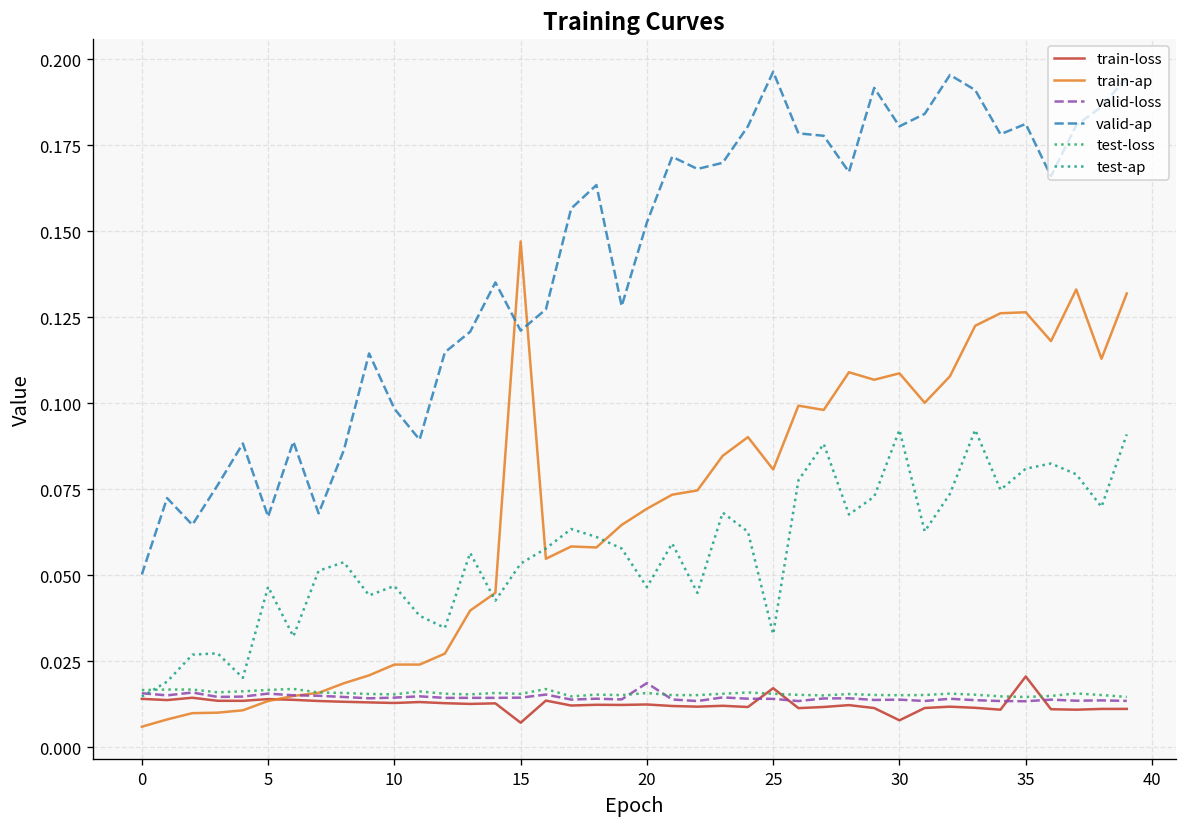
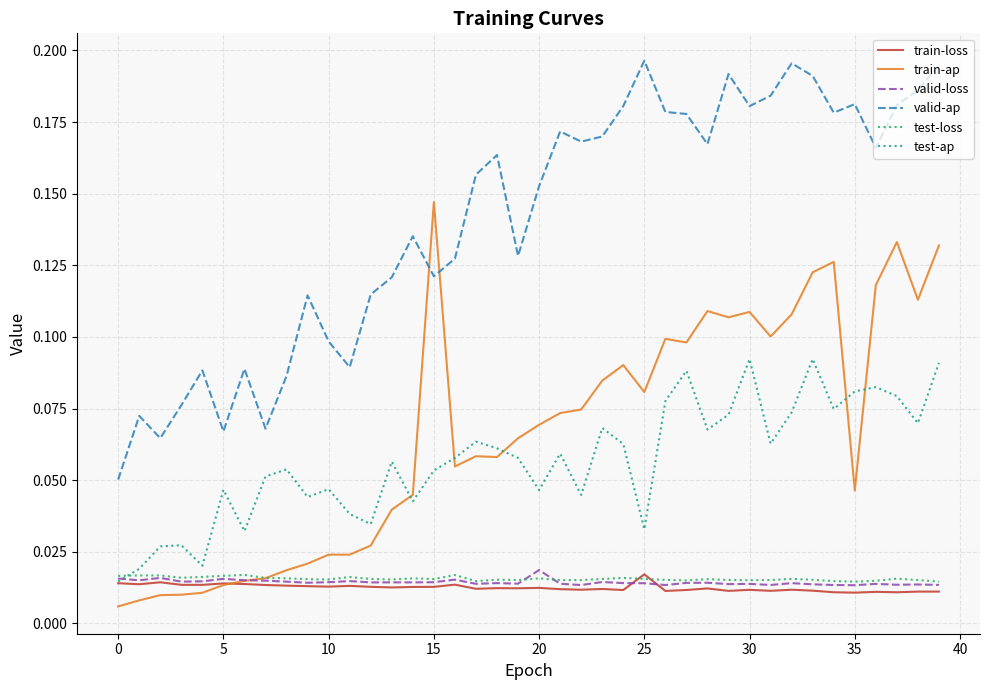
  {
    "train-loss": {
      "10": 0.013,
-     "15": 0.007,
+     "15": 0.013,
      "20": 0.012,
      "25": 0.017,
-     "30": 0.008,
-     "35": 0.021
+     "30": 0.012,
+     "35": 0.011
    },
    "train-ap": {
      "0": 0.006,
      "10": 0.024,
      "15": 0.147,
      "20": 0.069,
      "25": 0.081,
      "30": 0.109,
-     "35": 0.126
+     "35": 0.046
    },
    "valid-loss": {
      "0": 0.016,
      "5": 0.016,
      "10": 0.014,
      "15": 0.014,
      "20": 0.019,
      "25": 0.014,
      "30": 0.014,
      "35": 0.013
    },
    "valid-ap": {
      "0": 0.050,
      "5": 0.067,
      "10": 0.098,
      "15": 0.121,
      "20": 0.153,
      "25": 0.196,
      "30": 0.181,
      "35": 0.181
    }
  }
